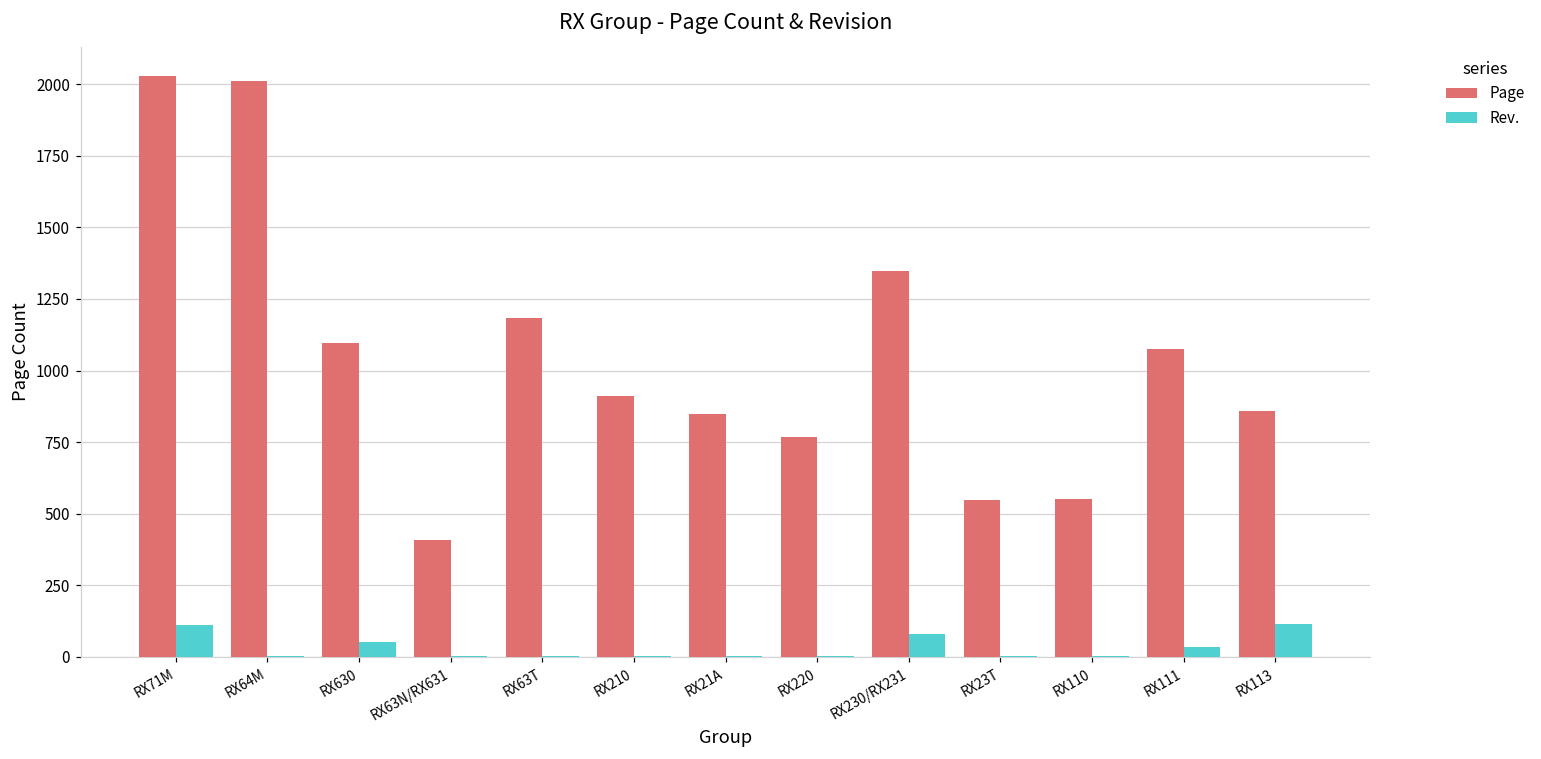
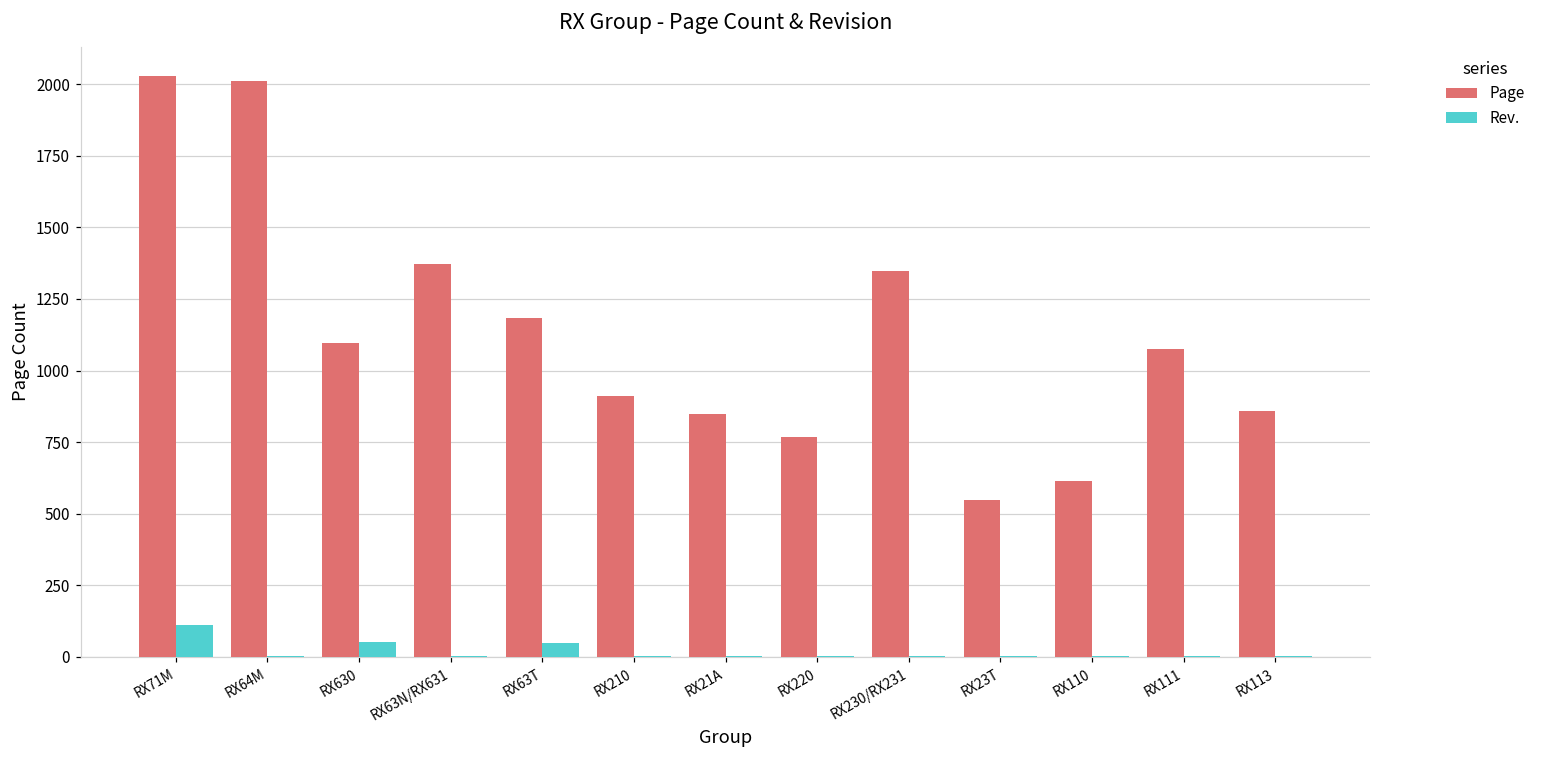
  {
    "Page": {
      "RX71M": 2030,
      "RX64M": 2010,
      "RX630": 1100,
-     "RX63N/RX631": 410,
+     "RX63N/RX631": 1370,
      "RX63T": 1190,
      "RX210": 910,
      "RX21A": 850,
      "RX220": 770,
      "RX230/RX231": 1350,
      "RX23T": 550,
-     "RX110": 550,
+     "RX110": 610,
      "RX111": 1080,
      "RX113": 860
    },
    "Rev.": {
      "RX71M": 110,
      "RX630": 50,
-     "RX63T": 0,
-     "RX230/RX231": 80,
-     "RX111": 40,
-     "RX113": 110
+     "RX63T": 50,
+     "RX230/RX231": 0,
+     "RX111": 0,
+     "RX113": 0
    }
  }
